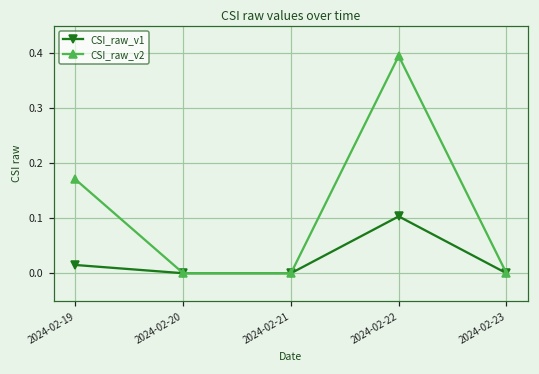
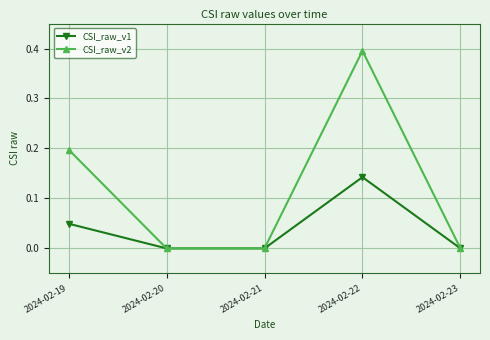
  {
    "CSI_raw_v1": {
-     "2024-02-19": 0.01,
-     "2024-02-22": 0.10
+     "2024-02-19": 0.05,
+     "2024-02-22": 0.14
    },
    "CSI_raw_v2": {
-     "2024-02-19": 0.17,
+     "2024-02-19": 0.20,
      "2024-02-22": 0.40
    }
  }
